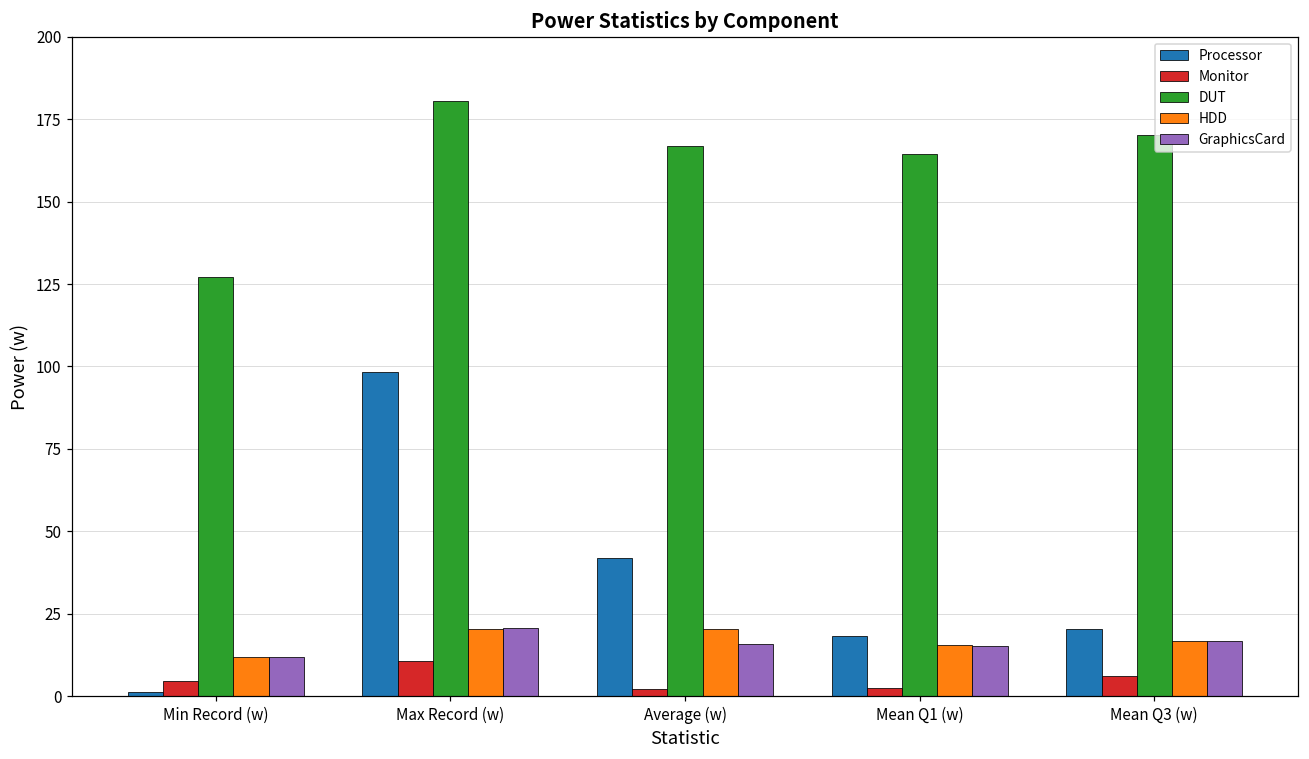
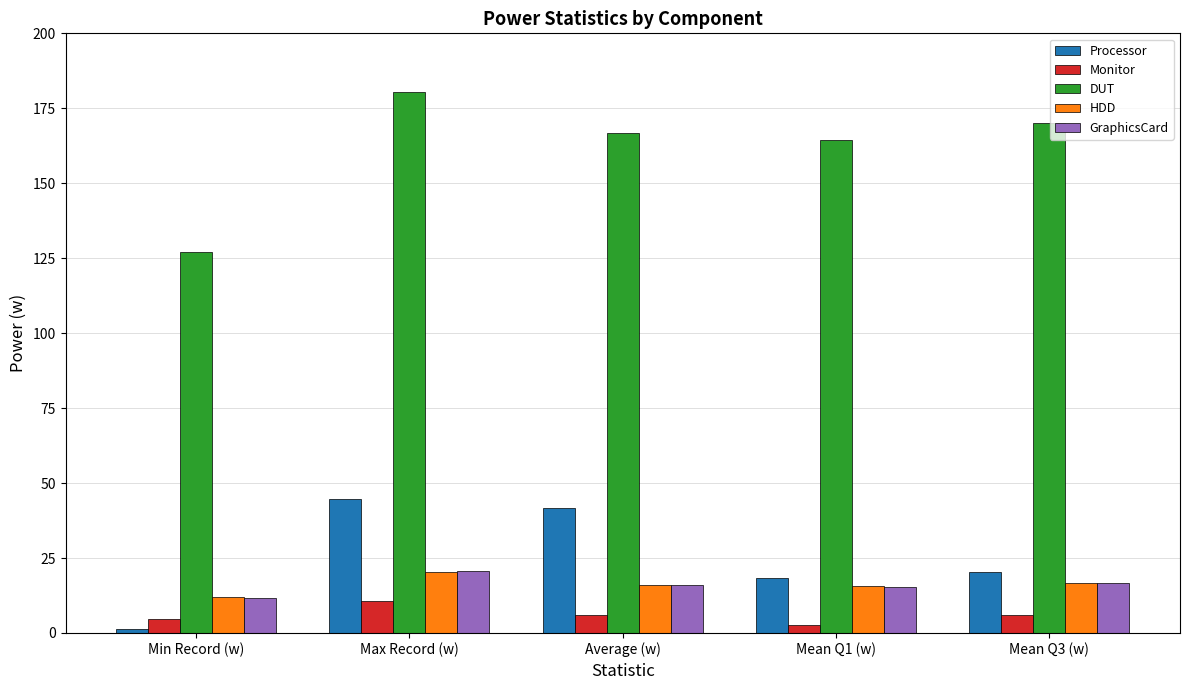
  {
    "Processor": {
      "Min Record (w)": 1,
-     "Max Record (w)": 98,
+     "Max Record (w)": 45,
      "Average (w)": 42,
      "Mean Q1 (w)": 18,
      "Mean Q3 (w)": 20
    },
    "Monitor": {
      "Min Record (w)": 5,
      "Max Record (w)": 11,
-     "Average (w)": 2,
+     "Average (w)": 6,
      "Mean Q1 (w)": 3,
      "Mean Q3 (w)": 6
    },
    "DUT": {
      "Min Record (w)": 127,
      "Max Record (w)": 180,
      "Average (w)": 167,
      "Mean Q1 (w)": 164,
      "Mean Q3 (w)": 170
    },
    "HDD": {
      "Min Record (w)": 12,
      "Max Record (w)": 20,
-     "Average (w)": 20,
+     "Average (w)": 16,
      "Mean Q1 (w)": 16,
      "Mean Q3 (w)": 17
    },
    "GraphicsCard": {
      "Min Record (w)": 12,
      "Max Record (w)": 21,
      "Average (w)": 16,
      "Mean Q1 (w)": 15,
      "Mean Q3 (w)": 17
    }
  }
